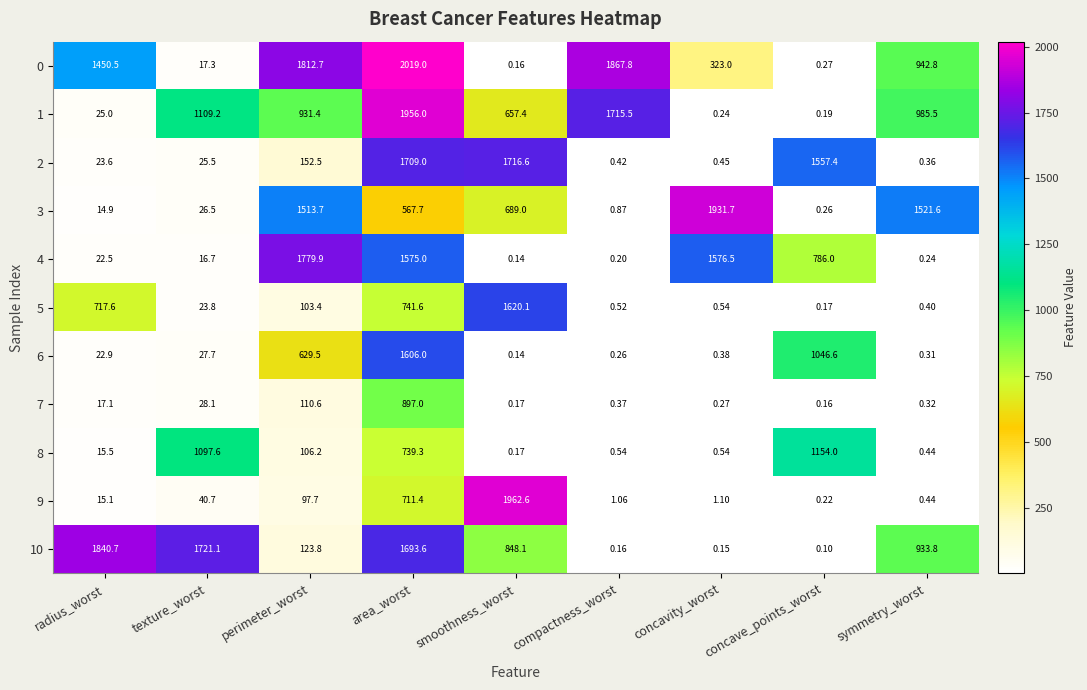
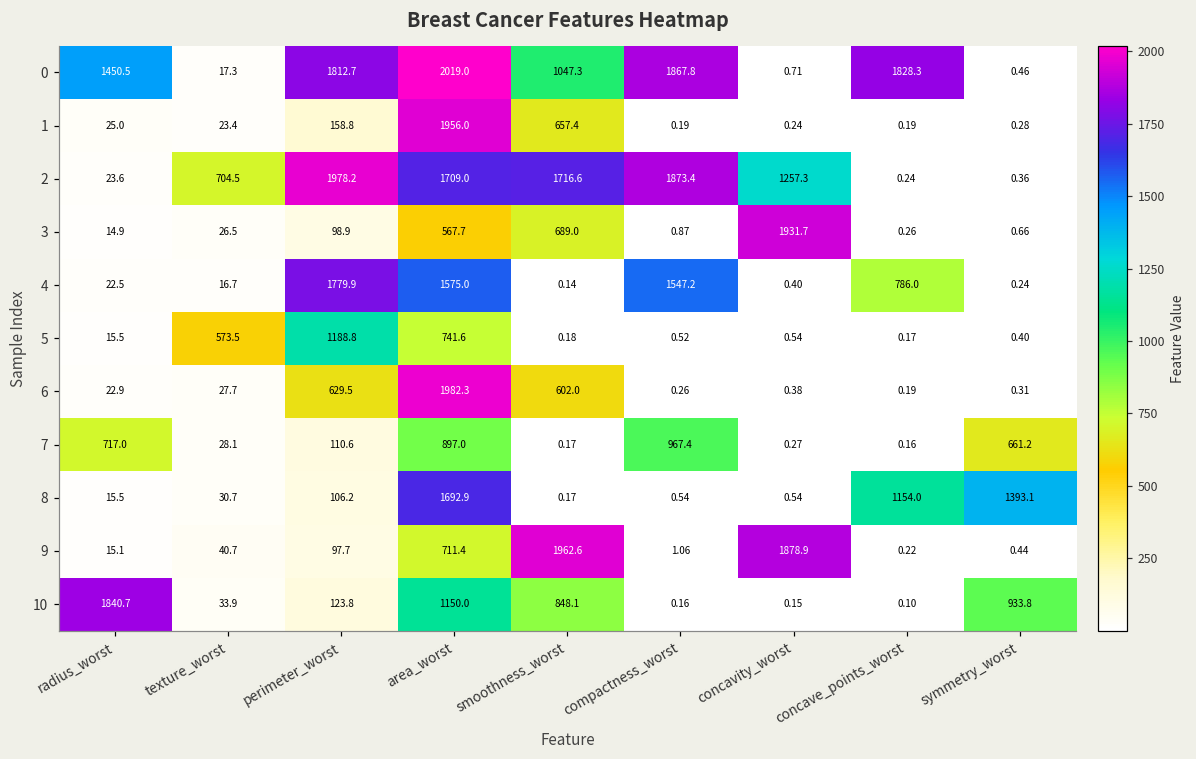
  {
    "0": {
      "radius_worst": 1450.5,
      "texture_worst": 17.3,
      "perimeter_worst": 1812.7,
      "area_worst": 2019.0,
-     "smoothness_worst": 0.16,
+     "smoothness_worst": 1047.3,
      "compactness_worst": 1867.8,
-     "concavity_worst": 323.0,
-     "concave_points_worst": 0.27,
-     "symmetry_worst": 942.8
+     "concavity_worst": 0.71,
+     "concave_points_worst": 1828.3,
+     "symmetry_worst": 0.46
    },
    "1": {
      "radius_worst": 25.0,
-     "texture_worst": 1109.2,
-     "perimeter_worst": 931.4,
+     "texture_worst": 23.4,
+     "perimeter_worst": 158.8,
      "area_worst": 1956.0,
      "smoothness_worst": 657.4,
-     "compactness_worst": 1715.5,
+     "compactness_worst": 0.19,
      "concavity_worst": 0.24,
      "concave_points_worst": 0.19,
-     "symmetry_worst": 985.5
+     "symmetry_worst": 0.28
    },
    "2": {
      "radius_worst": 23.6,
-     "texture_worst": 25.5,
-     "perimeter_worst": 152.5,
+     "texture_worst": 704.5,
+     "perimeter_worst": 1978.2,
      "area_worst": 1709.0,
      "smoothness_worst": 1716.6,
-     "compactness_worst": 0.42,
-     "concavity_worst": 0.45,
-     "concave_points_worst": 1557.4,
+     "compactness_worst": 1873.4,
+     "concavity_worst": 1257.3,
+     "concave_points_worst": 0.24,
      "symmetry_worst": 0.36
    },
    "3": {
      "radius_worst": 14.9,
      "texture_worst": 26.5,
-     "perimeter_worst": 1513.7,
+     "perimeter_worst": 98.9,
      "area_worst": 567.7,
      "smoothness_worst": 689.0,
      "compactness_worst": 0.87,
      "concavity_worst": 1931.7,
      "concave_points_worst": 0.26,
-     "symmetry_worst": 1521.6
+     "symmetry_worst": 0.66
    },
    "4": {
      "radius_worst": 22.5,
      "texture_worst": 16.7,
      "perimeter_worst": 1779.9,
      "area_worst": 1575.0,
      "smoothness_worst": 0.14,
-     "compactness_worst": 0.20,
-     "concavity_worst": 1576.5,
+     "compactness_worst": 1547.2,
+     "concavity_worst": 0.40,
      "concave_points_worst": 786.0,
      "symmetry_worst": 0.24
    },
    "5": {
-     "radius_worst": 717.6,
-     "texture_worst": 23.8,
-     "perimeter_worst": 103.4,
+     "radius_worst": 15.5,
+     "texture_worst": 573.5,
+     "perimeter_worst": 1188.8,
      "area_worst": 741.6,
-     "smoothness_worst": 1620.1,
+     "smoothness_worst": 0.18,
      "compactness_worst": 0.52,
      "concavity_worst": 0.54,
      "concave_points_worst": 0.17,
      "symmetry_worst": 0.40
    },
    "6": {
      "radius_worst": 22.9,
      "texture_worst": 27.7,
      "perimeter_worst": 629.5,
-     "area_worst": 1606.0,
-     "smoothness_worst": 0.14,
+     "area_worst": 1982.3,
+     "smoothness_worst": 602.0,
      "compactness_worst": 0.26,
      "concavity_worst": 0.38,
-     "concave_points_worst": 1046.6,
+     "concave_points_worst": 0.19,
      "symmetry_worst": 0.31
    },
    "7": {
-     "radius_worst": 17.1,
+     "radius_worst": 717.0,
      "texture_worst": 28.1,
      "perimeter_worst": 110.6,
      "area_worst": 897.0,
      "smoothness_worst": 0.17,
-     "compactness_worst": 0.37,
+     "compactness_worst": 967.4,
      "concavity_worst": 0.27,
      "concave_points_worst": 0.16,
-     "symmetry_worst": 0.32
+     "symmetry_worst": 661.2
    },
    "8": {
      "radius_worst": 15.5,
-     "texture_worst": 1097.6,
+     "texture_worst": 30.7,
      "perimeter_worst": 106.2,
-     "area_worst": 739.3,
+     "area_worst": 1692.9,
      "smoothness_worst": 0.17,
      "compactness_worst": 0.54,
      "concavity_worst": 0.54,
      "concave_points_worst": 1154.0,
-     "symmetry_worst": 0.44
+     "symmetry_worst": 1393.1
    },
    "9": {
      "radius_worst": 15.1,
      "texture_worst": 40.7,
      "perimeter_worst": 97.7,
      "area_worst": 711.4,
      "smoothness_worst": 1962.6,
      "compactness_worst": 1.06,
-     "concavity_worst": 1.10,
+     "concavity_worst": 1878.9,
      "concave_points_worst": 0.22,
      "symmetry_worst": 0.44
    },
    "10": {
      "radius_worst": 1840.7,
-     "texture_worst": 1721.1,
+     "texture_worst": 33.9,
      "perimeter_worst": 123.8,
-     "area_worst": 1693.6,
+     "area_worst": 1150.0,
      "smoothness_worst": 848.1,
      "compactness_worst": 0.16,
      "concavity_worst": 0.15,
      "concave_points_worst": 0.10,
      "symmetry_worst": 933.8
    }
  }
